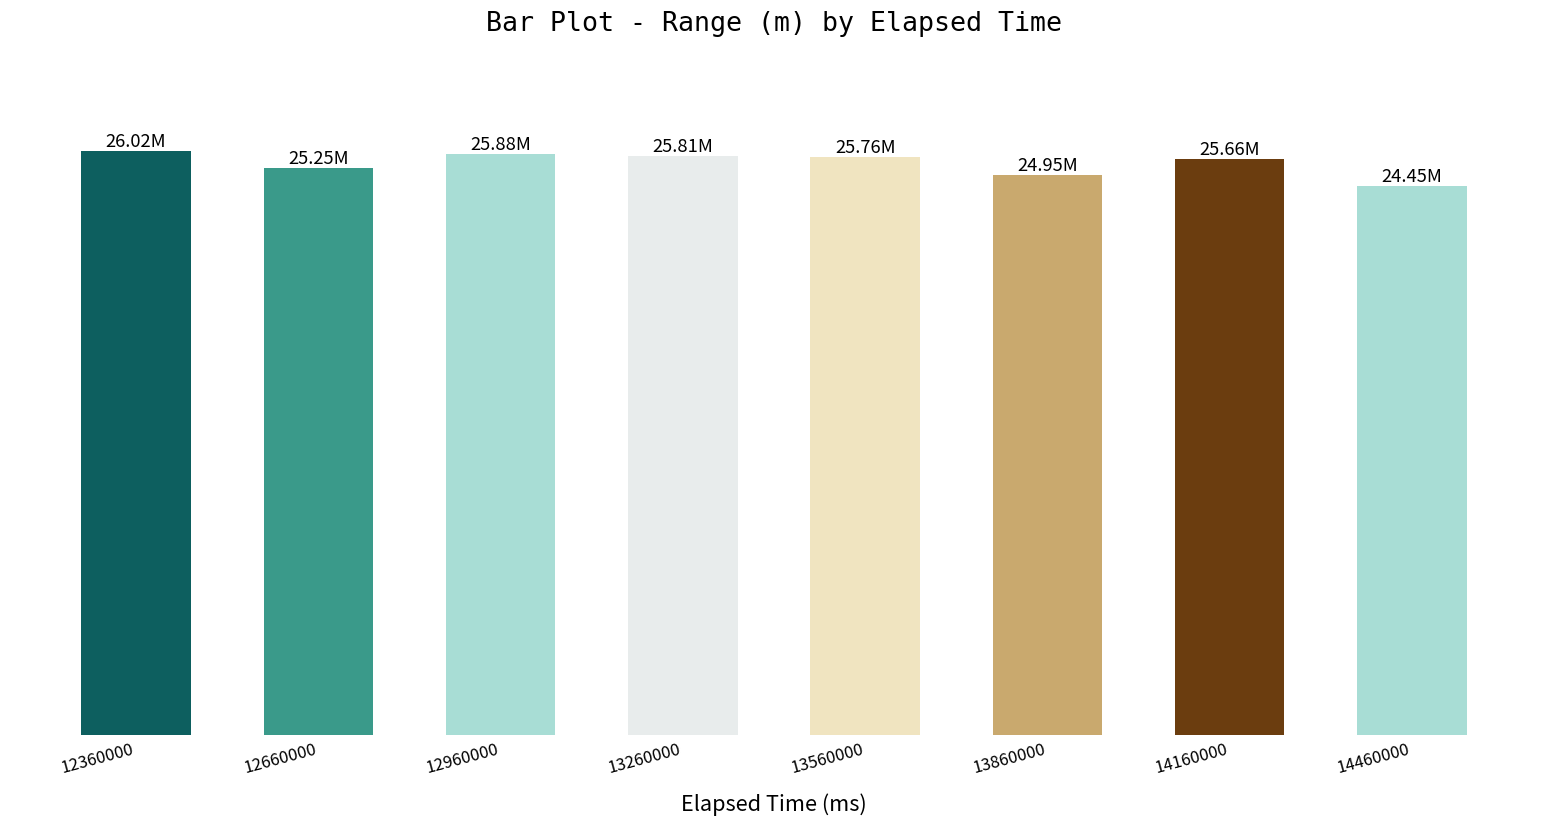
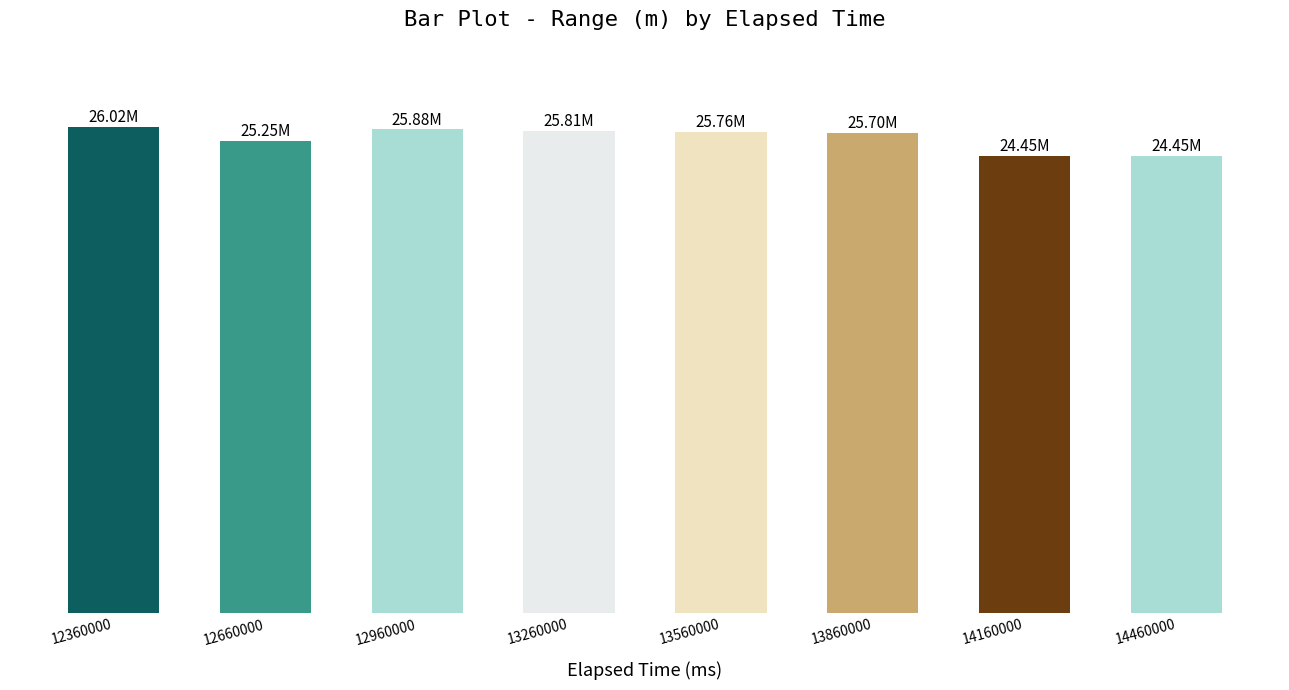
  {
    "12360000": "26.02M",
    "12660000": "25.25M",
    "12960000": "25.88M",
    "13260000": "25.81M",
    "13560000": "25.76M",
-   "13860000": "24.95M",
-   "14160000": "25.66M",
+   "13860000": "25.70M",
+   "14160000": "24.45M",
    "14460000": "24.45M"
  }
